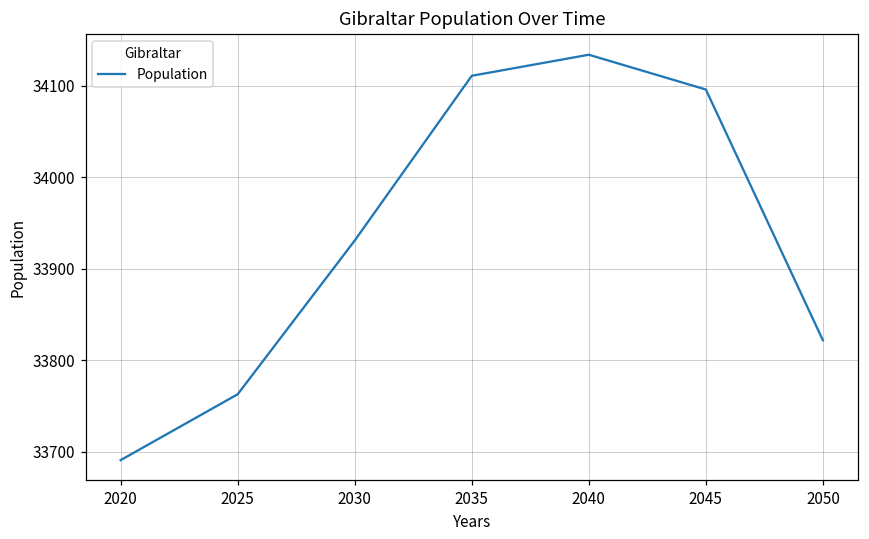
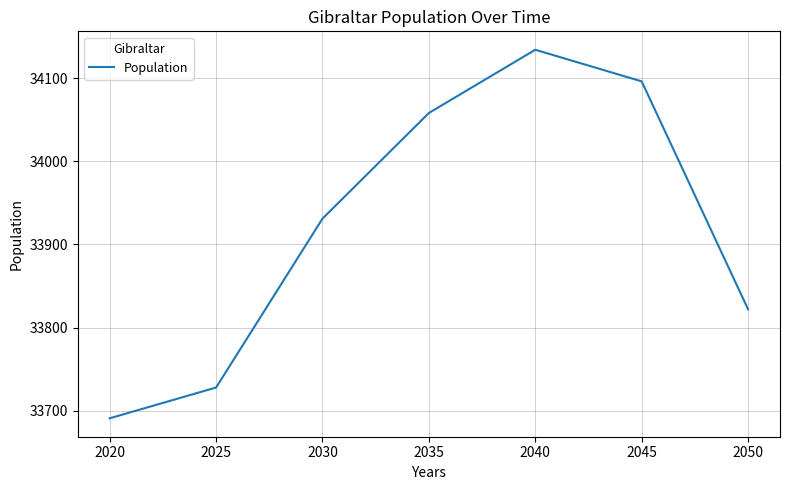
  {
    "2020": 33690,
-   "2025": 33760,
+   "2025": 33730,
    "2030": 33930,
-   "2035": 34110,
+   "2035": 34060,
    "2040": 34130,
    "2045": 34100,
    "2050": 33820
  }
